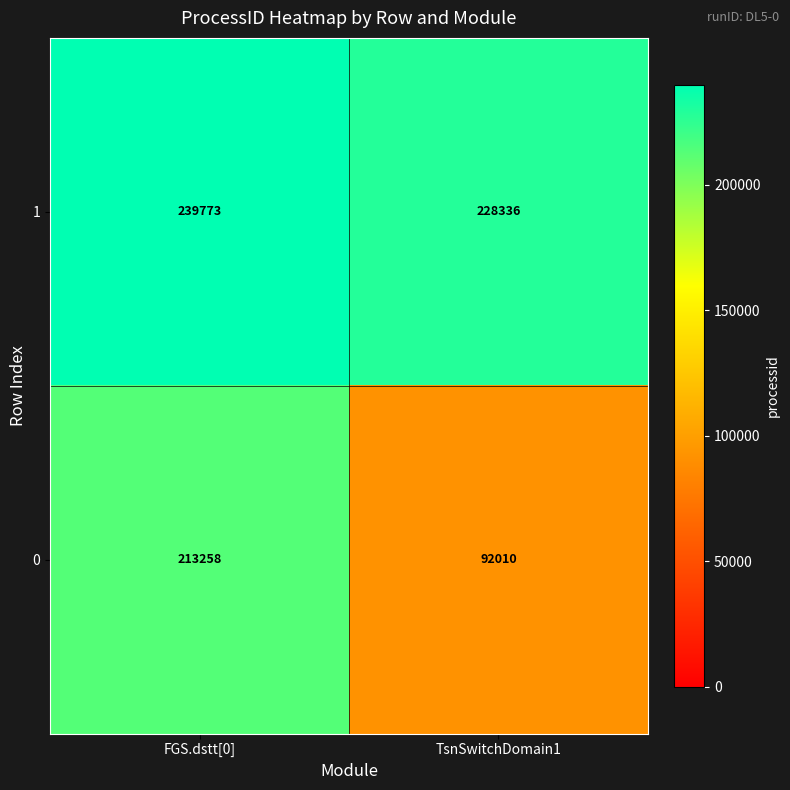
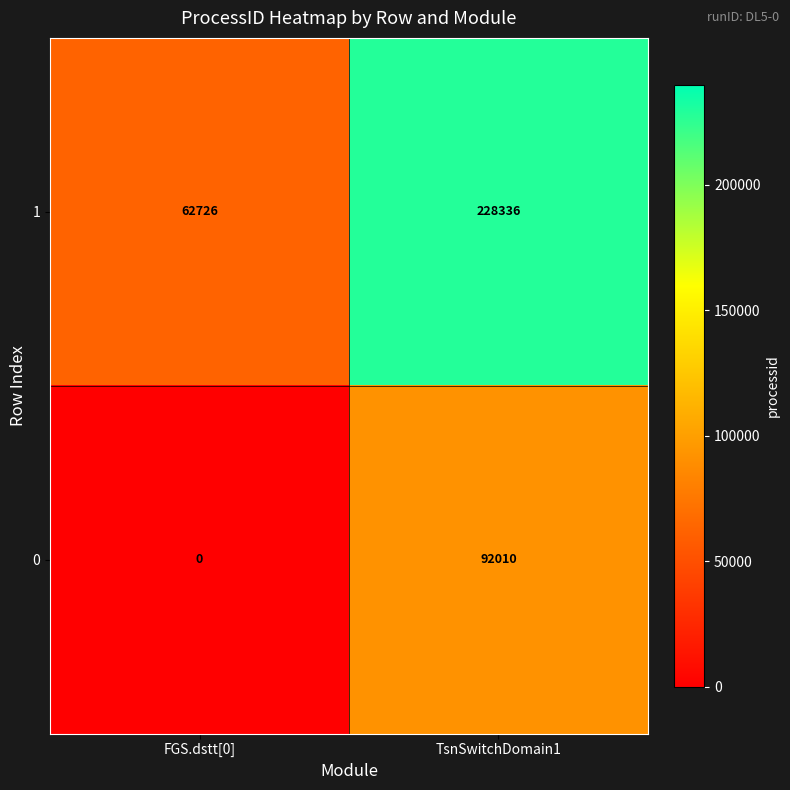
  {
    "1": {
-     "FGS.dstt[0]": 239773,
+     "FGS.dstt[0]": 62726,
      "TsnSwitchDomain1": 228336
    },
    "0": {
-     "FGS.dstt[0]": 213258,
+     "FGS.dstt[0]": 0,
      "TsnSwitchDomain1": 92010
    }
  }
